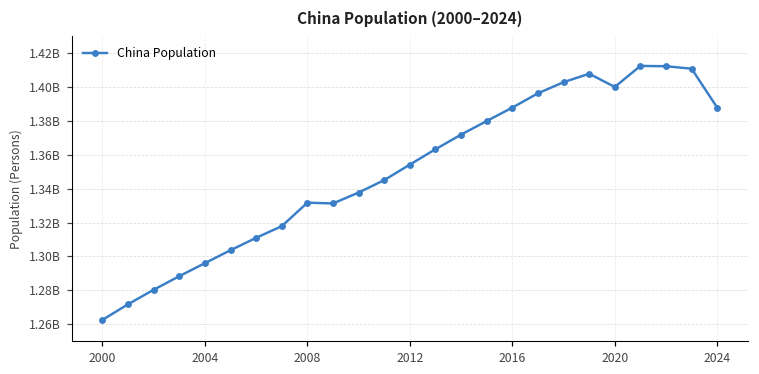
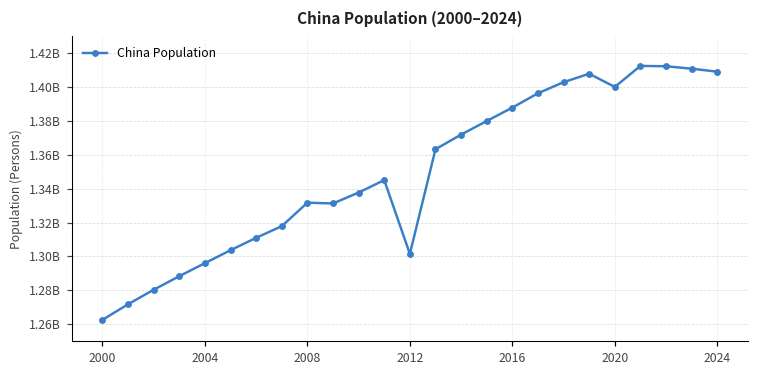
  {
    "2000": 1263000000,
    "2004": 1296000000,
    "2008": 1332000000,
-   "2012": 1354000000,
+   "2012": 1302000000,
    "2016": 1388000000,
    "2020": 1400000000,
-   "2024": 1388000000
+   "2024": 1409000000
  }
